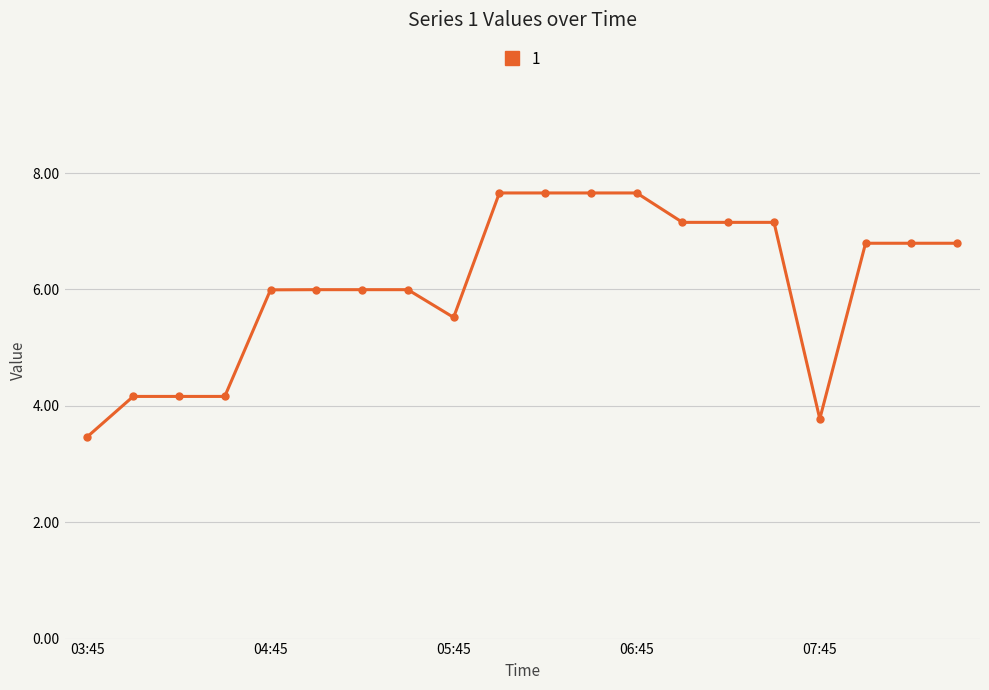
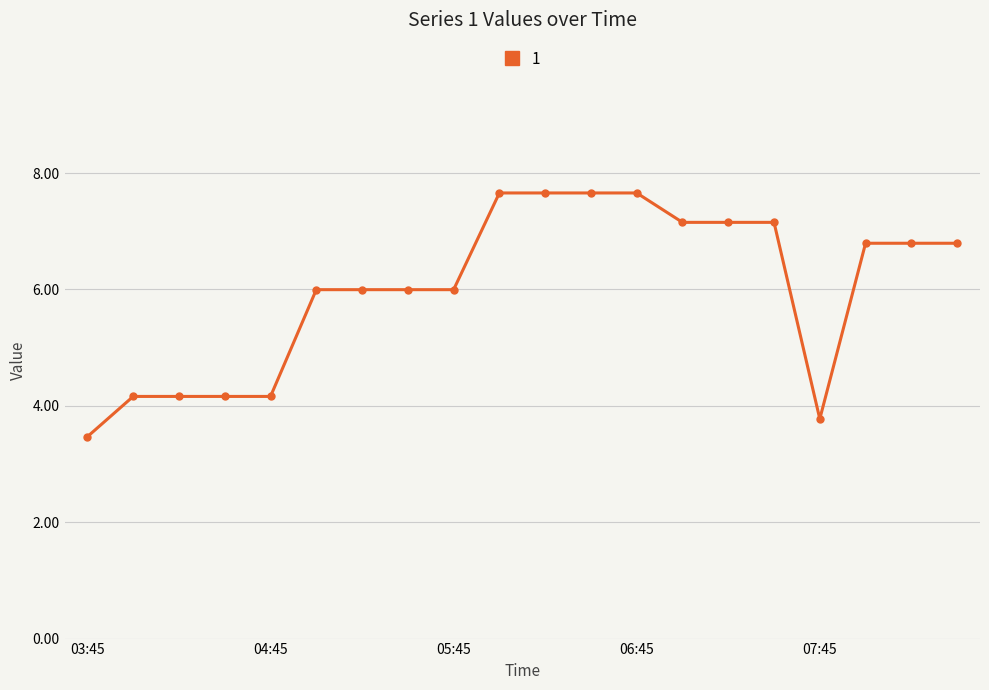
  {
    "03:45": 3.5,
-   "04:45": 6.0,
-   "05:45": 5.5,
+   "04:45": 4.2,
+   "05:45": 6.0,
    "06:45": 7.7,
    "07:45": 3.8
  }
